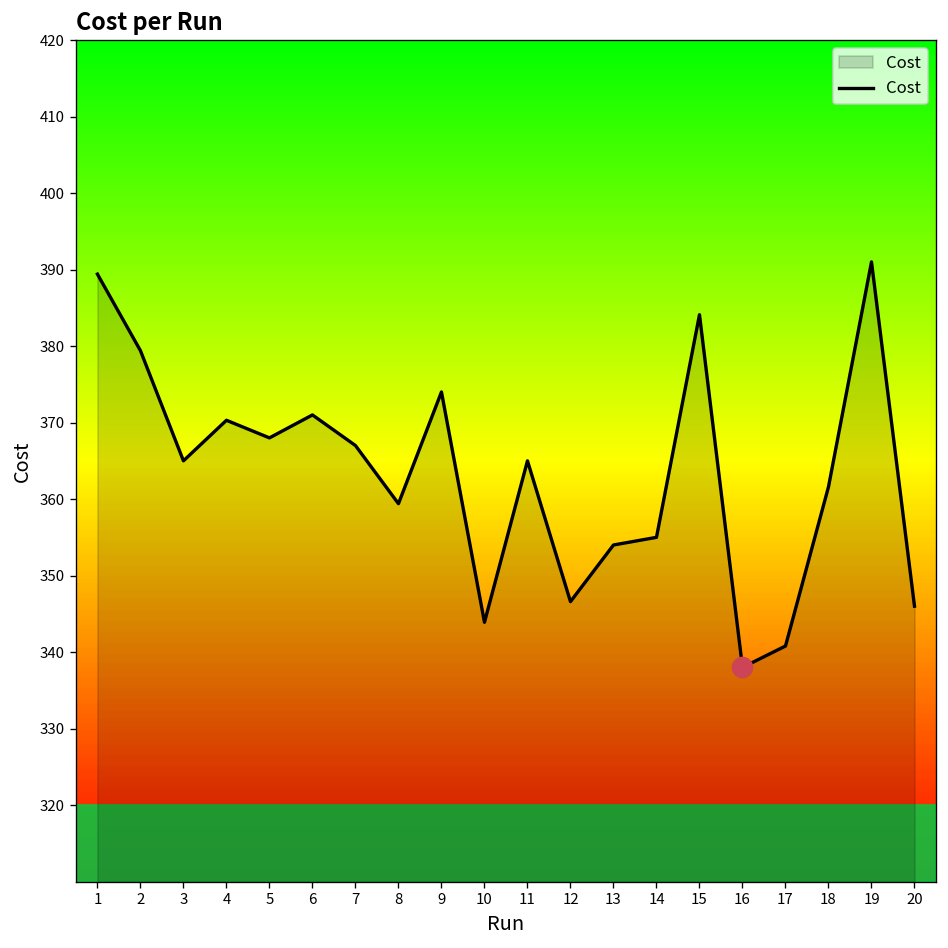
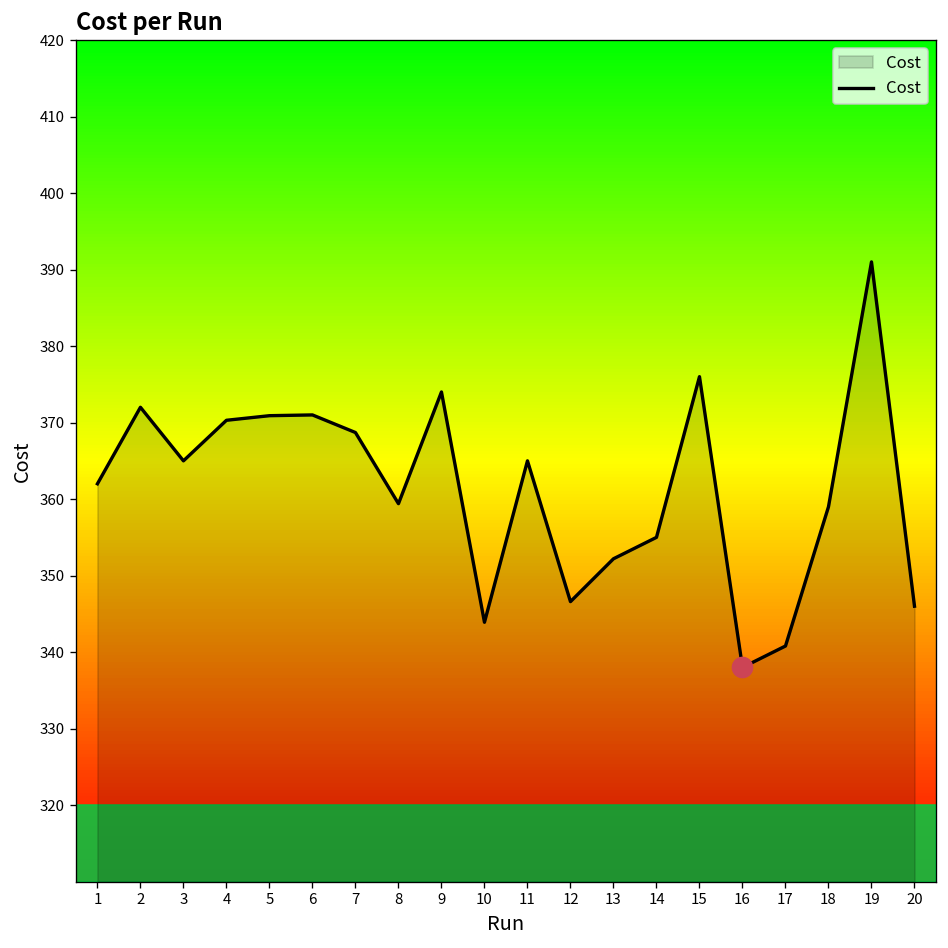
  {
    "Cost": {
-     "1": 389,
-     "2": 379,
+     "1": 362,
+     "2": 372,
      "3": 365,
      "4": 370,
-     "5": 368,
+     "5": 371,
      "6": 371,
-     "7": 367,
+     "7": 369,
      "8": 359,
      "9": 374,
      "10": 344,
      "11": 365,
      "12": 347,
-     "13": 354,
+     "13": 352,
      "14": 355,
-     "15": 384,
+     "15": 376,
      "17": 341,
-     "18": 362,
+     "18": 359,
      "19": 391,
      "20": 346
    }
  }
